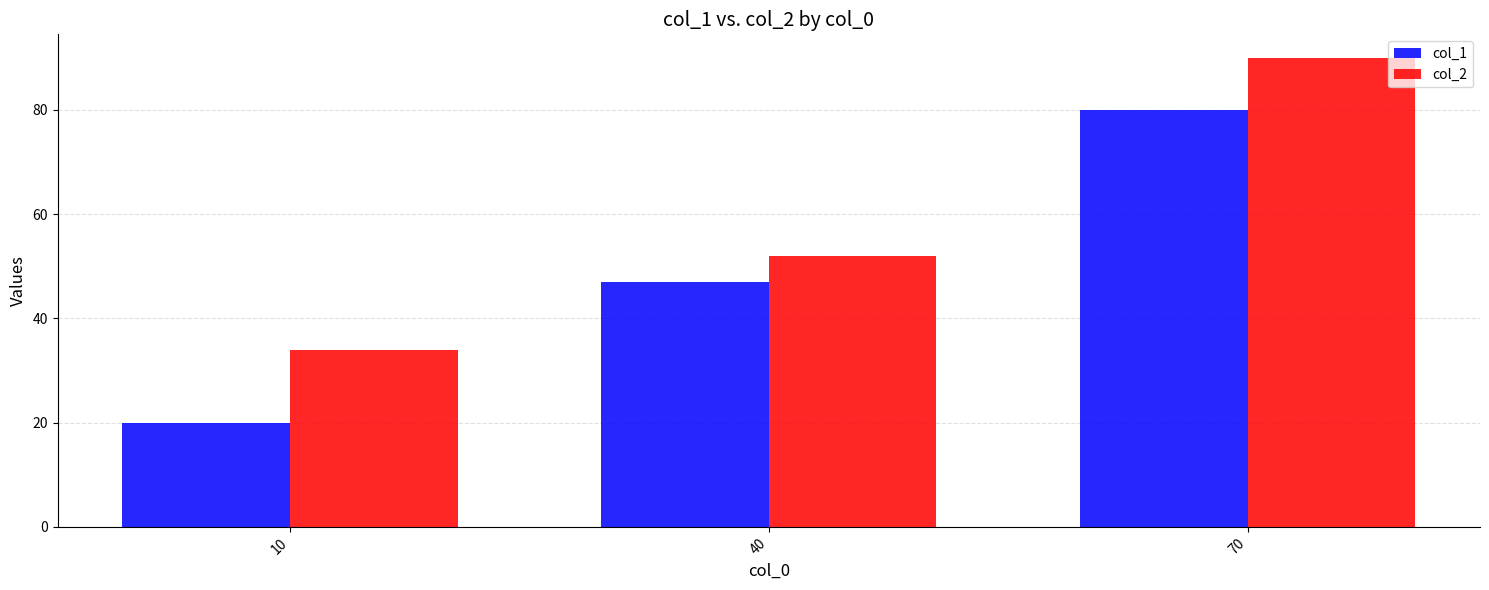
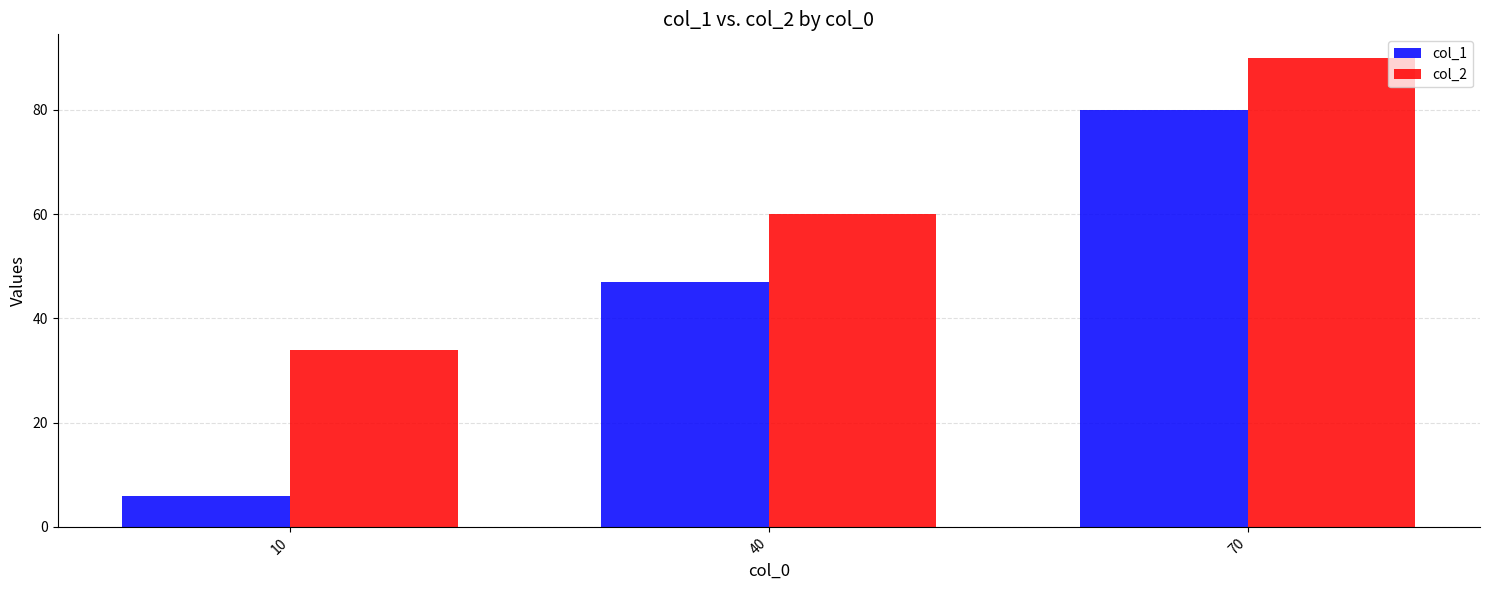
  {
    "col_1": {
-     "10": 20,
+     "10": 6,
      "40": 47,
      "70": 80
    },
    "col_2": {
      "10": 34,
-     "40": 52,
+     "40": 60,
      "70": 90
    }
  }
